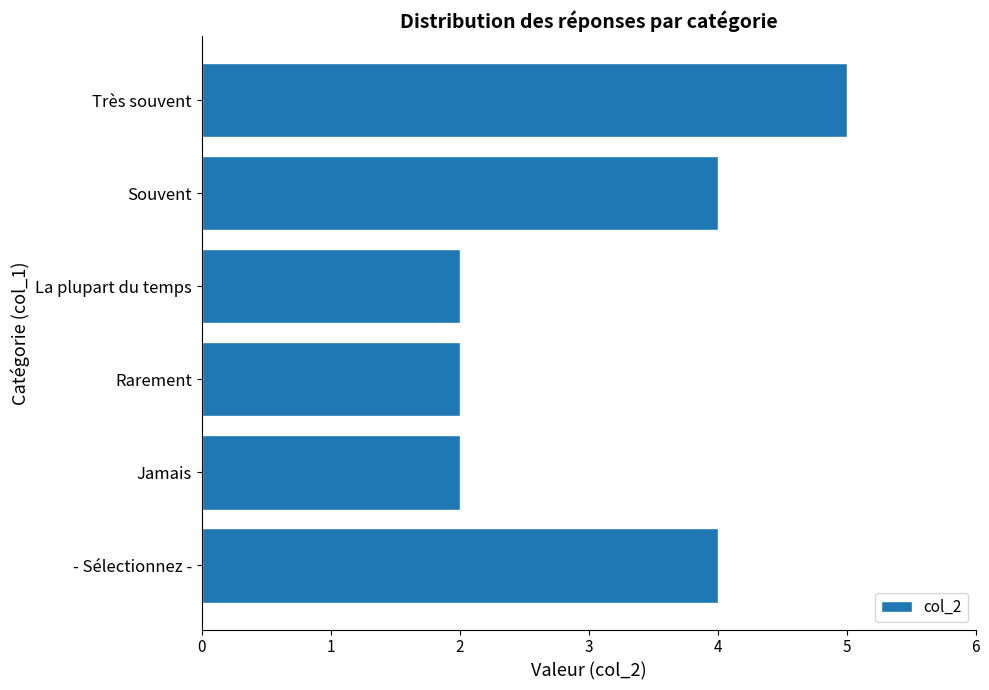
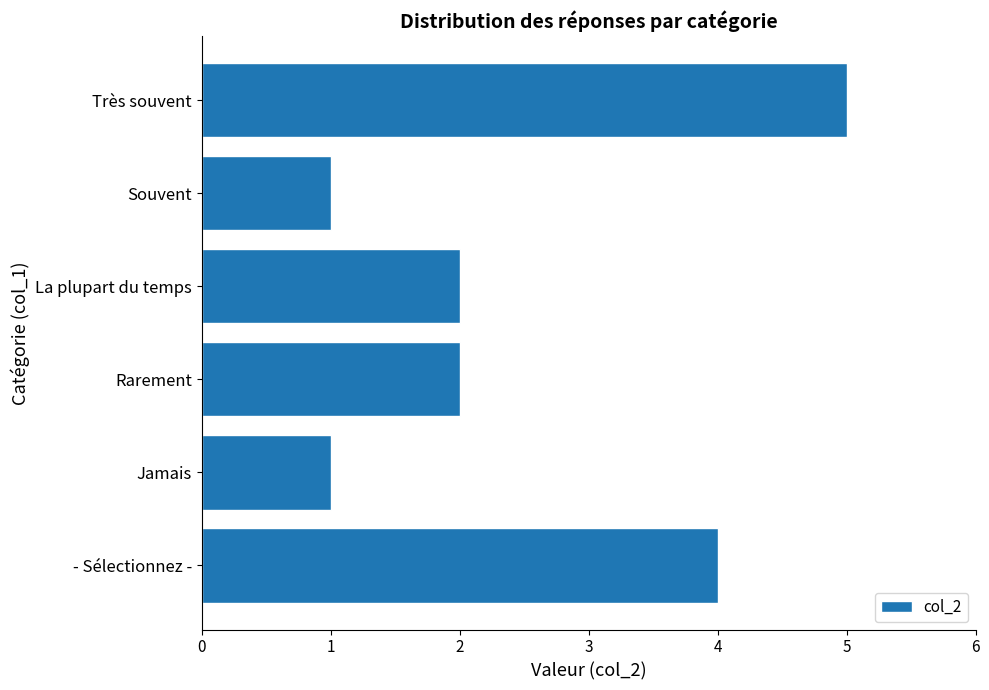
  {
    "Très souvent": 5,
-   "Souvent": 4,
+   "Souvent": 1,
    "La plupart du temps": 2,
    "Rarement": 2,
-   "Jamais": 2,
+   "Jamais": 1,
    "- Sélectionnez -": 4
  }
